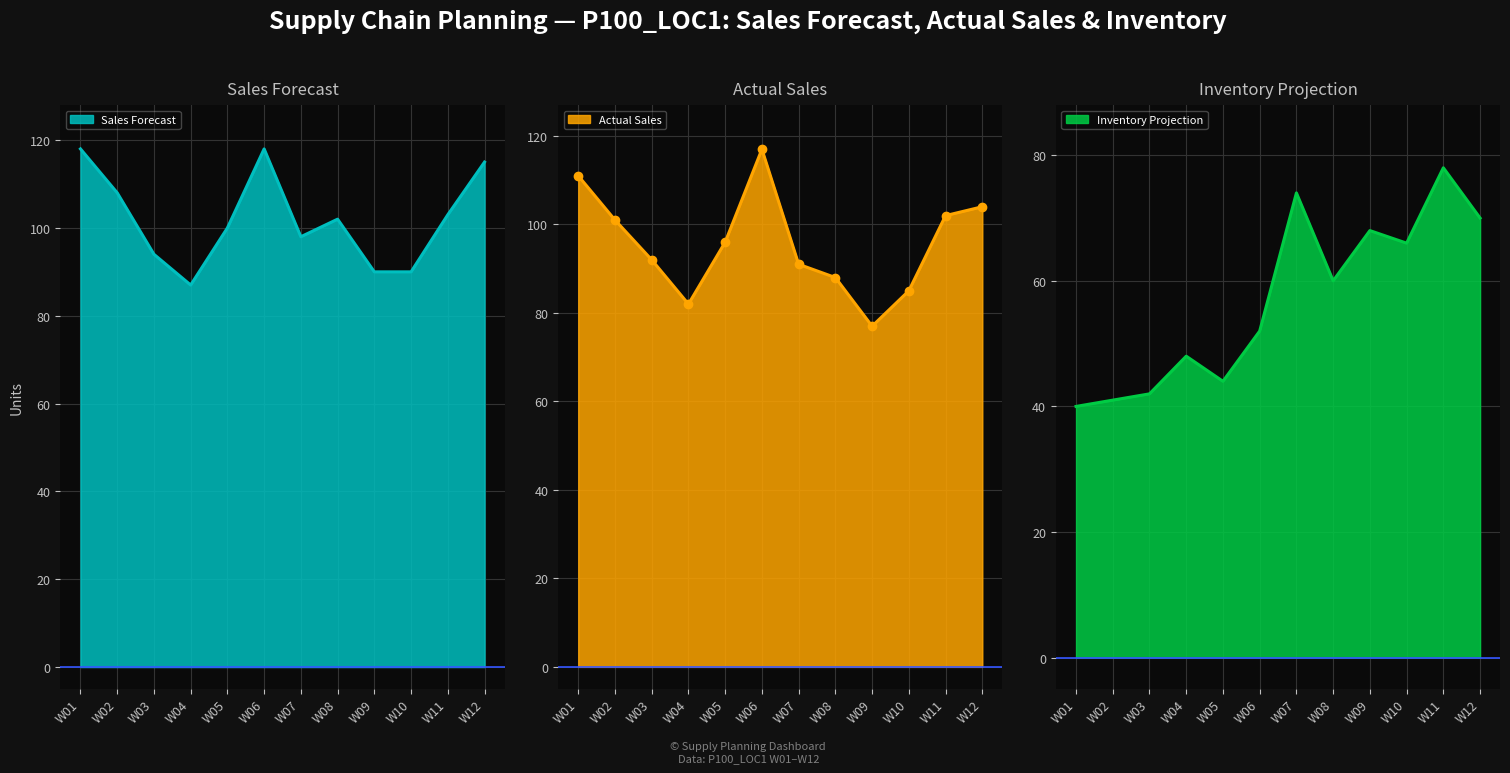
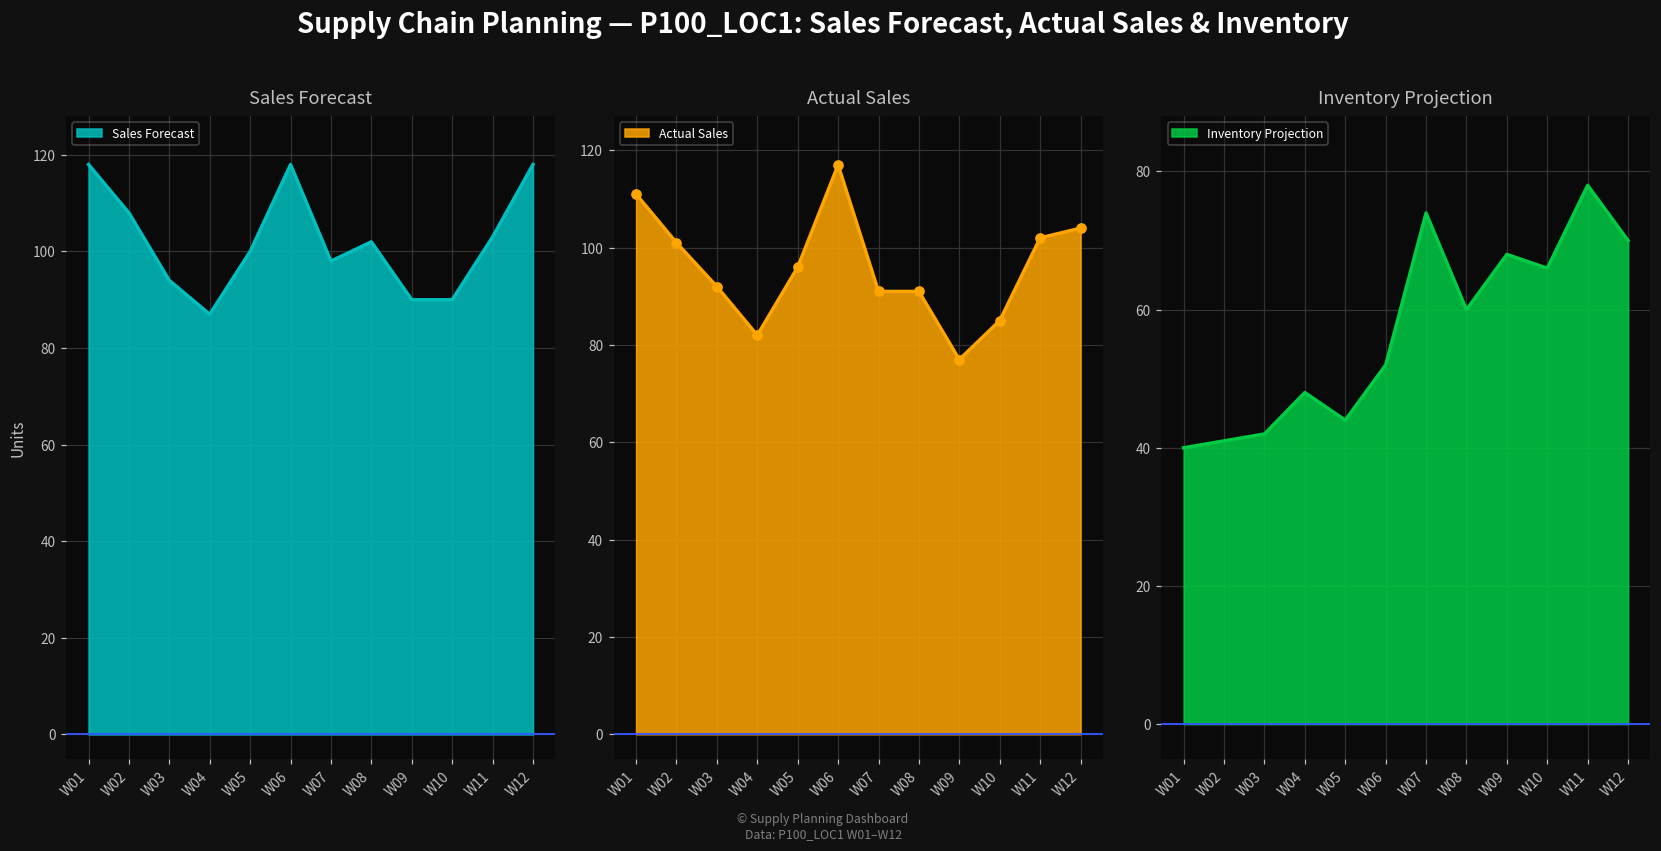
  {
    "Sales Forecast": {
      "W01": 118,
      "W02": 108,
      "W03": 94,
      "W04": 87,
      "W05": 100,
      "W06": 118,
      "W07": 98,
      "W08": 102,
      "W09": 90,
      "W10": 90,
      "W11": 103,
-     "W12": 115
+     "W12": 118
    },
    "Actual Sales": {
      "W01": 111,
      "W02": 101,
      "W03": 92,
      "W04": 82,
      "W05": 96,
      "W06": 117,
      "W07": 91,
-     "W08": 88,
+     "W08": 91,
      "W09": 77,
      "W10": 85,
      "W11": 102,
      "W12": 104
    },
    "Inventory Projection": {
      "W01": 40,
      "W02": 41,
      "W03": 42,
      "W04": 48,
      "W05": 44,
      "W06": 52,
      "W07": 74,
      "W08": 60,
      "W09": 68,
      "W10": 66,
      "W11": 78,
      "W12": 70
    }
  }
